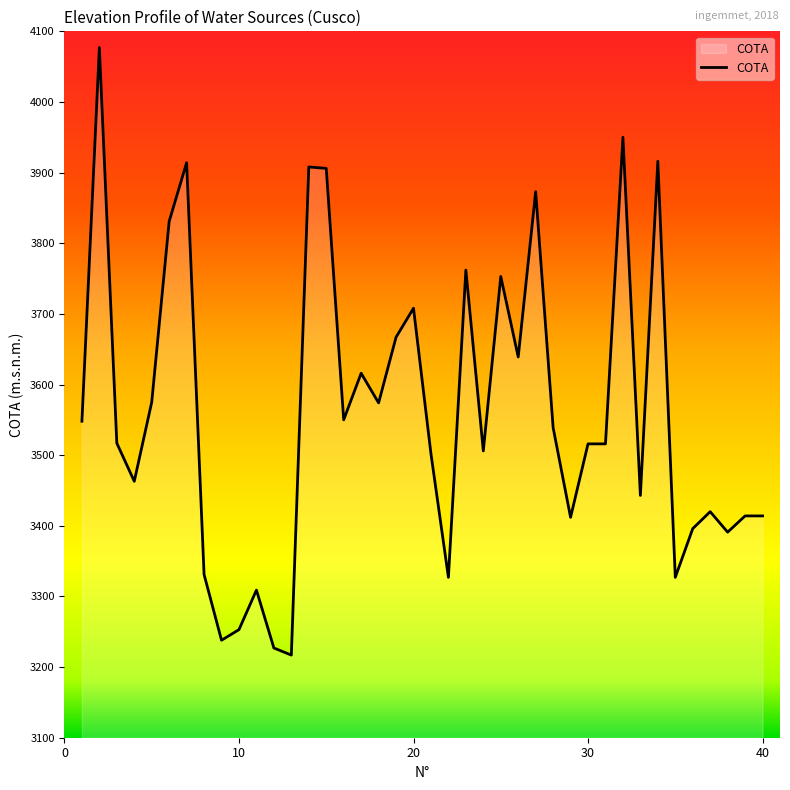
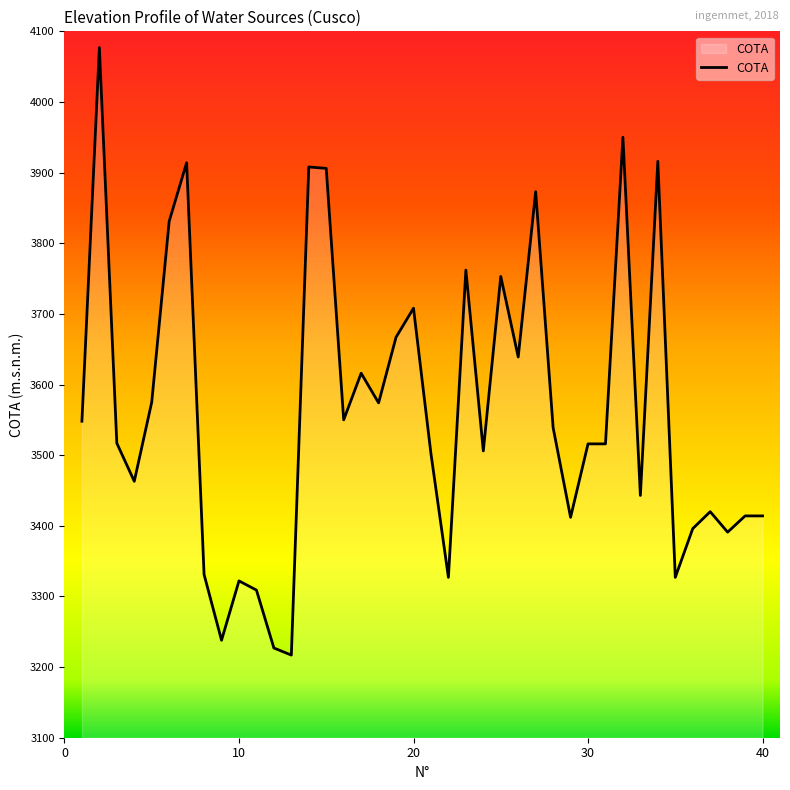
  {
-   "10": 3250,
+   "10": 3320,
    "20": 3710,
    "30": 3520,
    "40": 3410
  }
